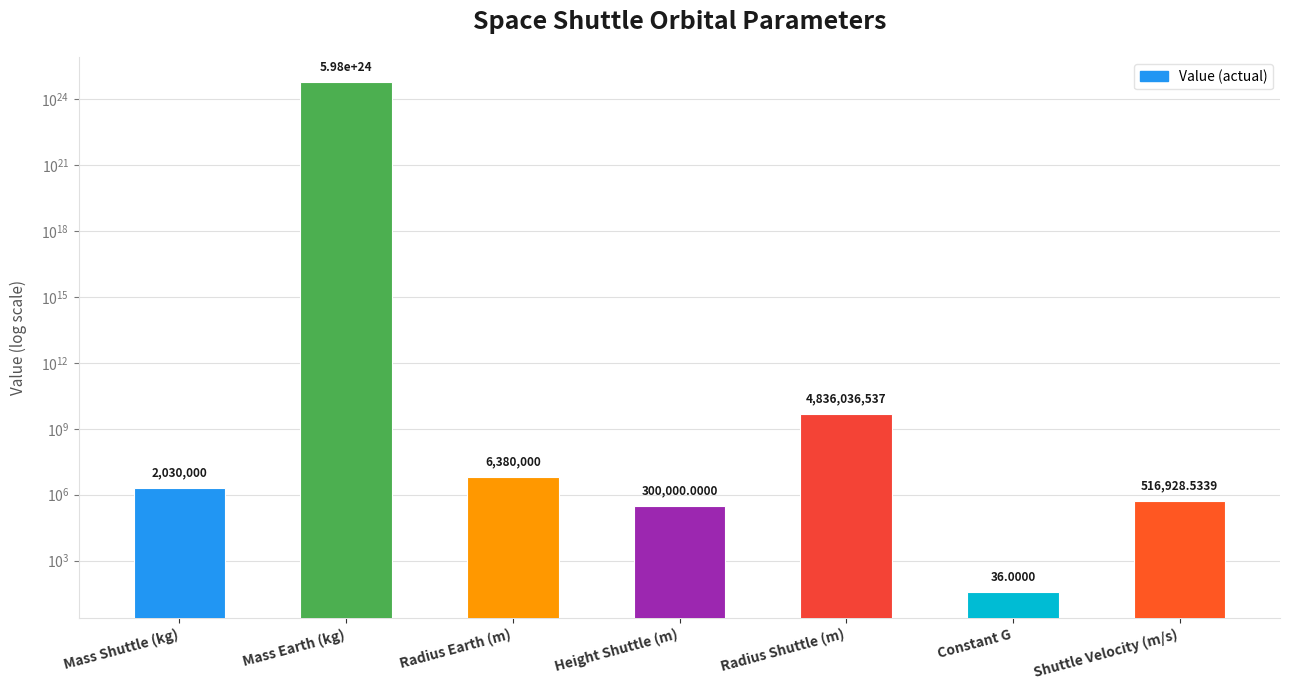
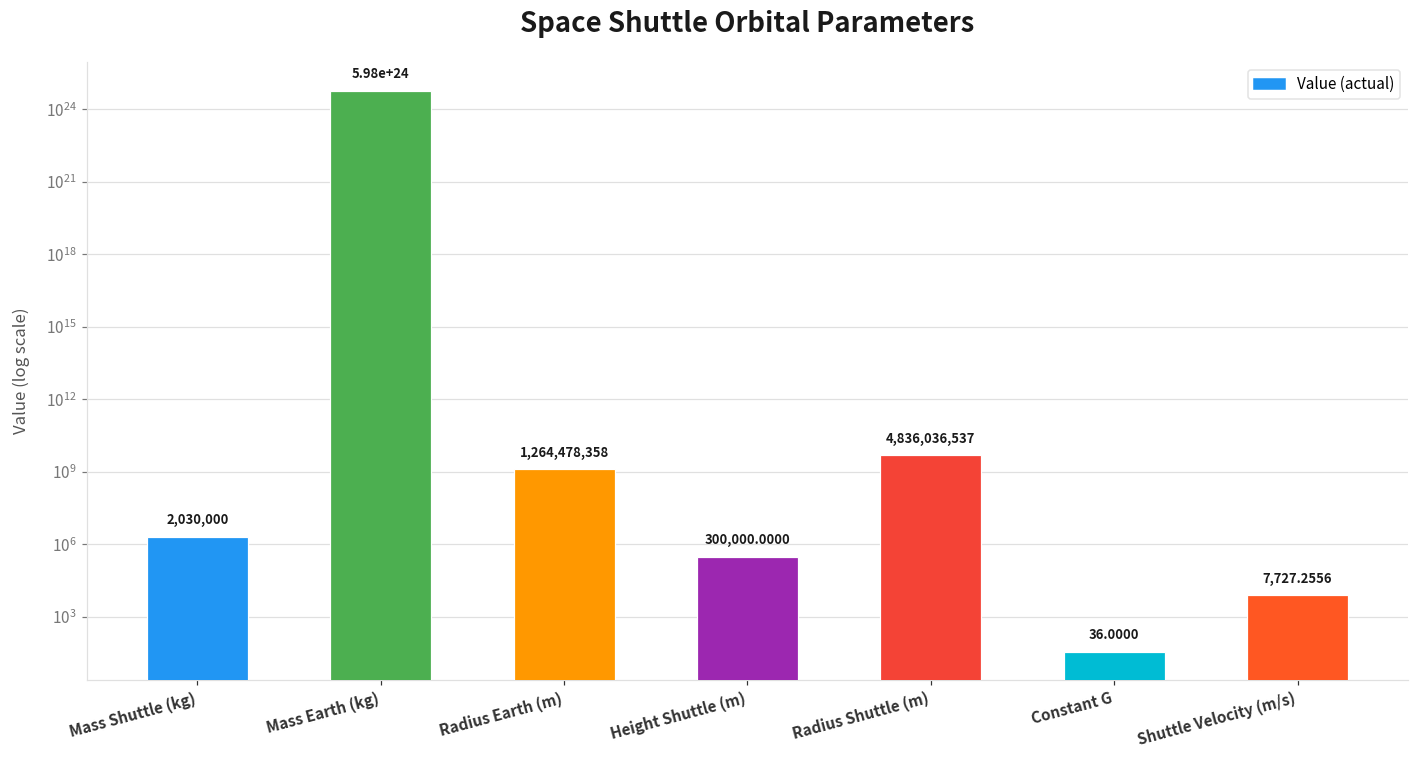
  {
    "Mass Shuttle (kg)": "2,030,000",
    "Mass Earth (kg)": "5.98e+24",
-   "Radius Earth (m)": "6,380,000",
+   "Radius Earth (m)": "1,264,478,358",
    "Height Shuttle (m)": "300,000.0000",
    "Radius Shuttle (m)": "4,836,036,537",
    "Constant G": "36.0000",
-   "Shuttle Velocity (m/s)": "516,928.5339"
+   "Shuttle Velocity (m/s)": "7,727.2556"
  }
